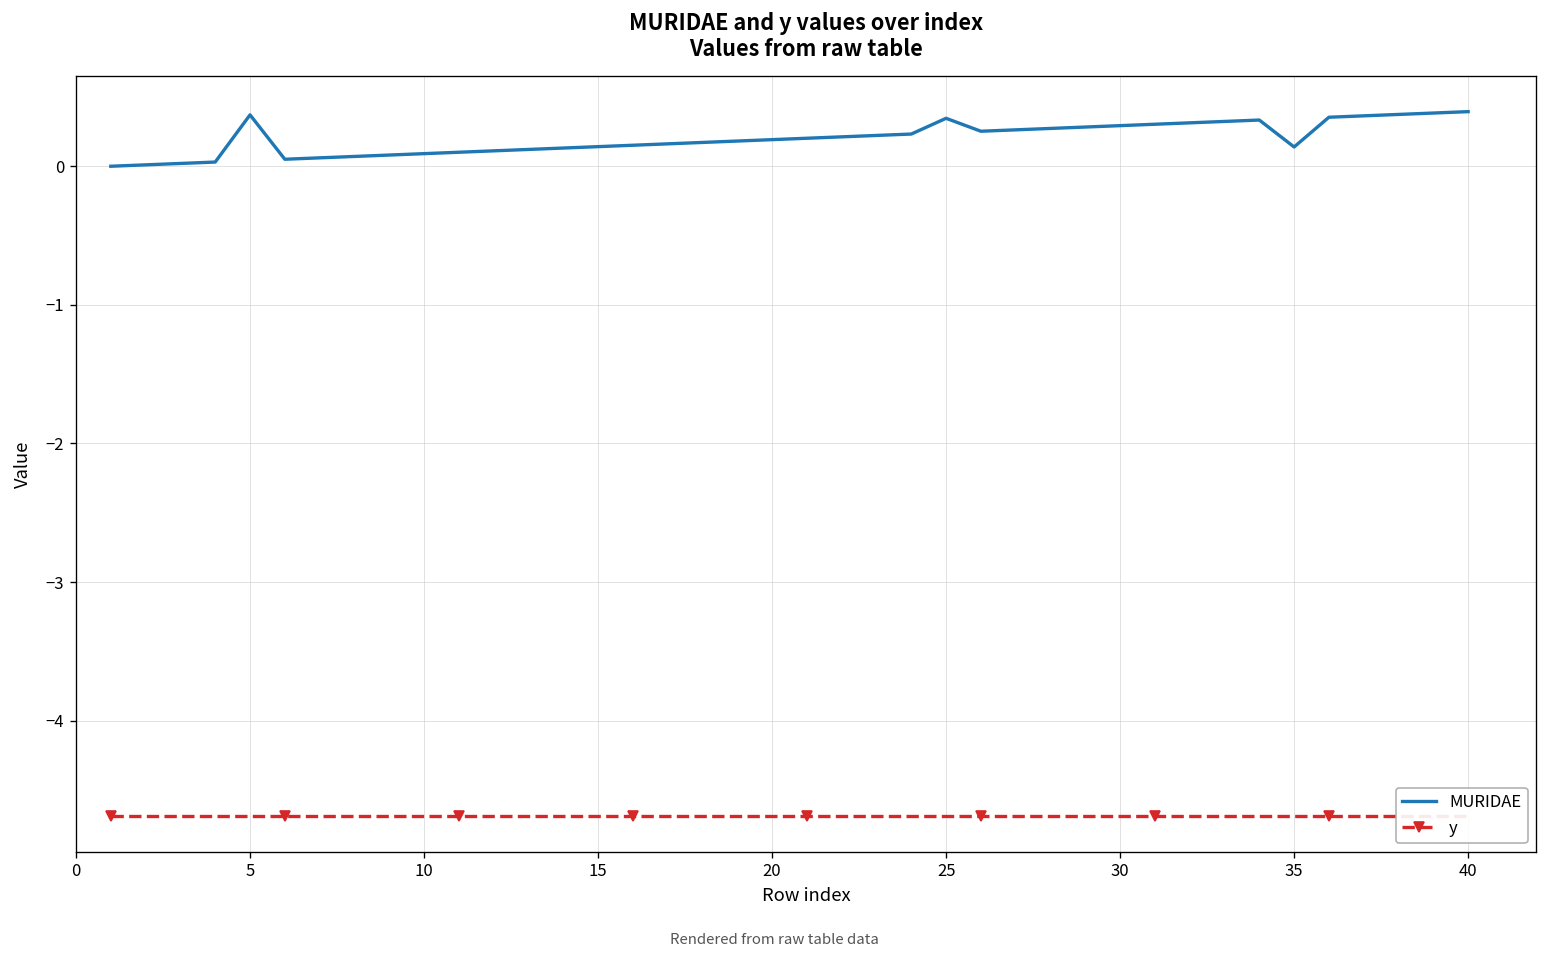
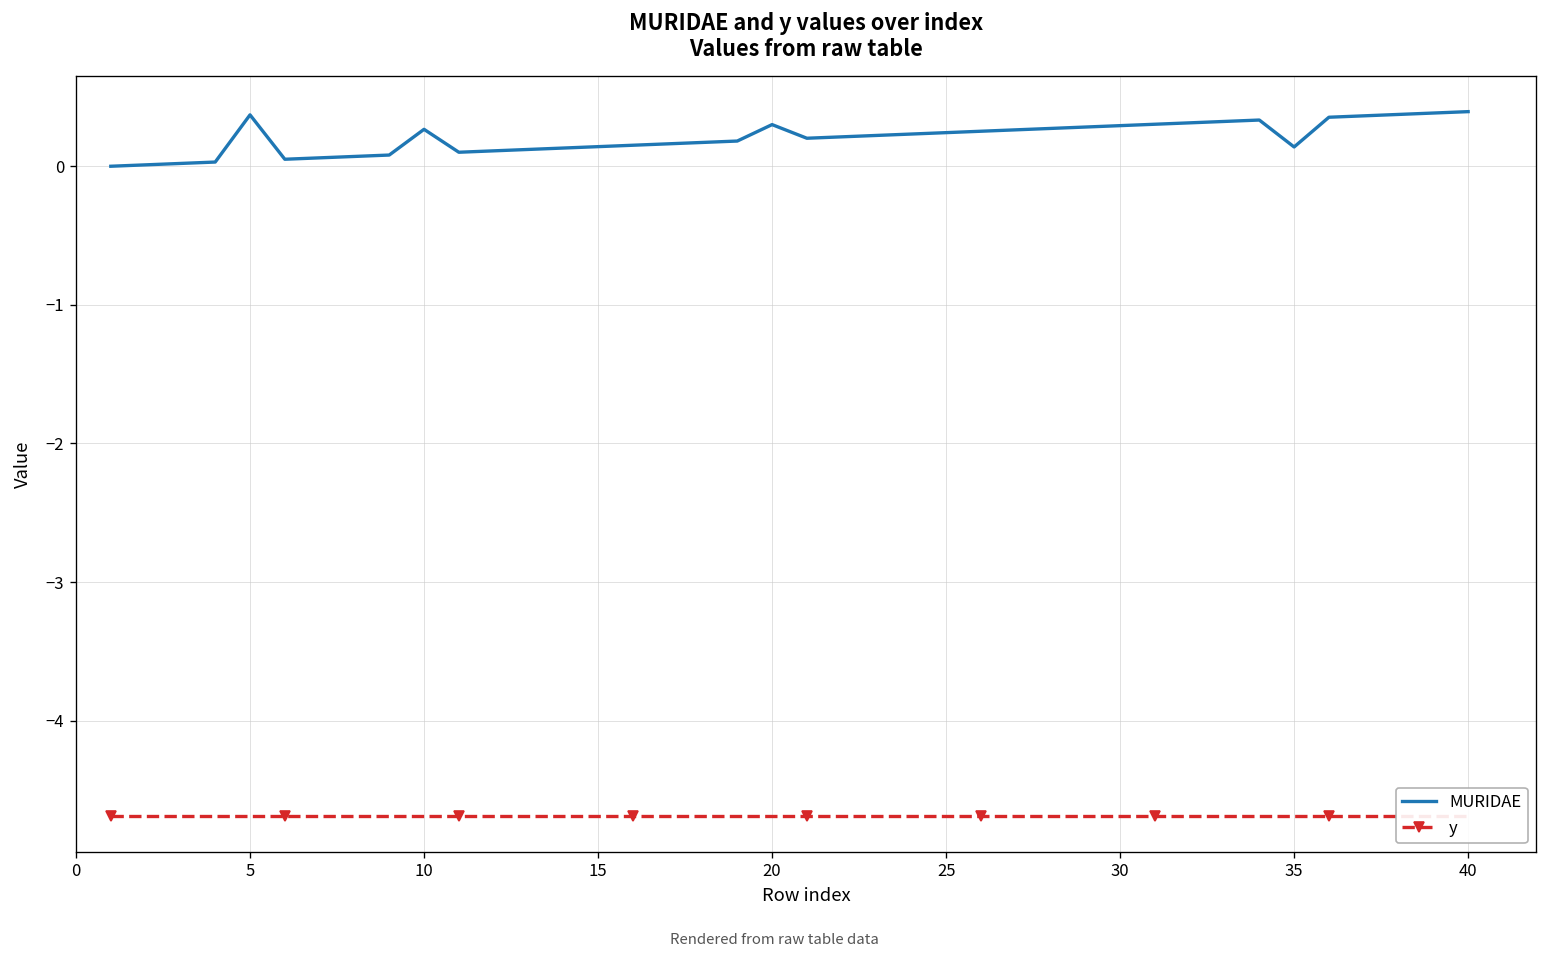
  {
    "MURIDAE": {
      "5": 0.37,
-     "10": 0.09,
+     "10": 0.27,
      "15": 0.14,
-     "20": 0.19,
-     "25": 0.35,
+     "20": 0.30,
+     "25": 0.24,
      "30": 0.29,
      "35": 0.14,
      "40": 0.39
    },
    "y": {
      "5": -4.69,
      "10": -4.69,
      "15": -4.69,
      "20": -4.69,
      "25": -4.69,
      "30": -4.69,
      "35": -4.69
    }
  }
